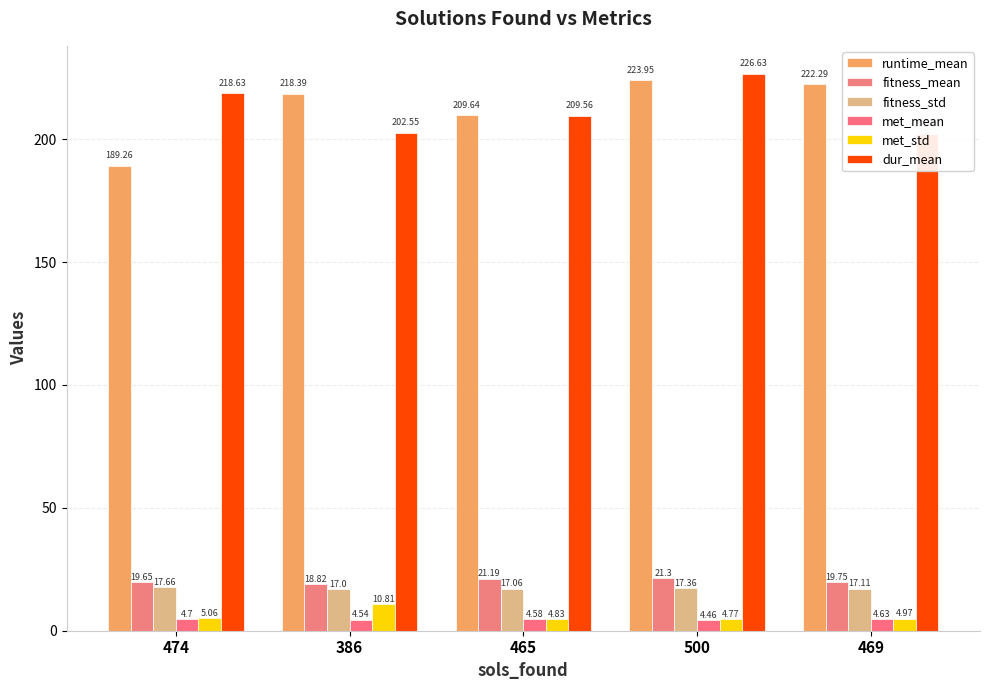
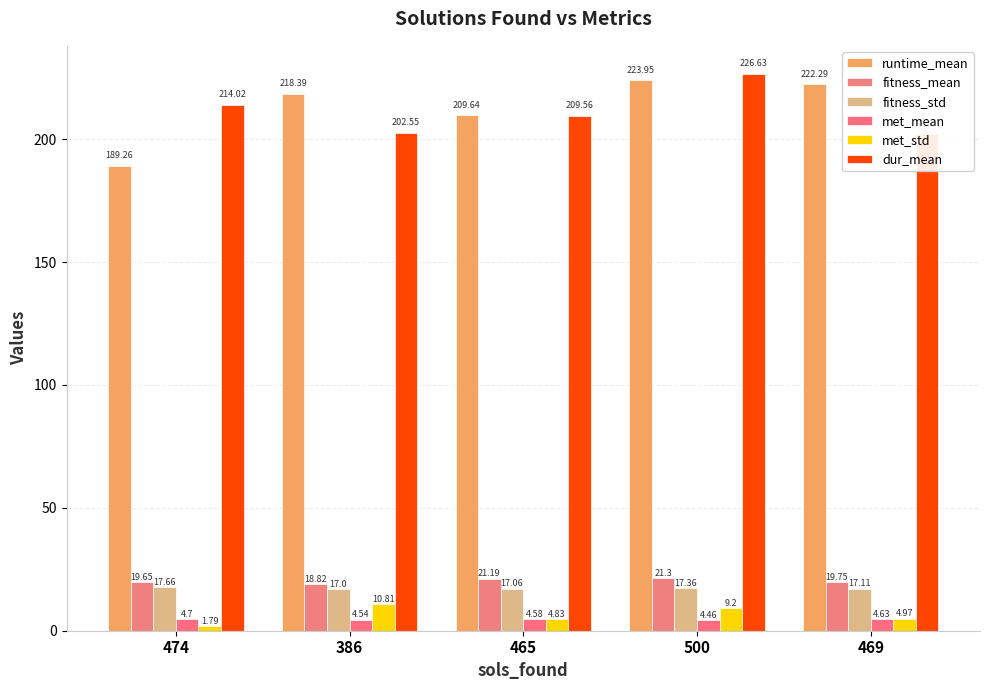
  {
    "met_std": {
-     "474": 5.06,
+     "474": 1.79,
      "386": 10.81,
      "465": 4.83,
-     "500": 4.77,
+     "500": 9.2,
      "469": 4.97
    },
    "dur_mean": {
-     "474": 218.63,
+     "474": 214.02,
      "386": 202.55,
      "465": 209.56,
      "500": 226.63
    }
  }
